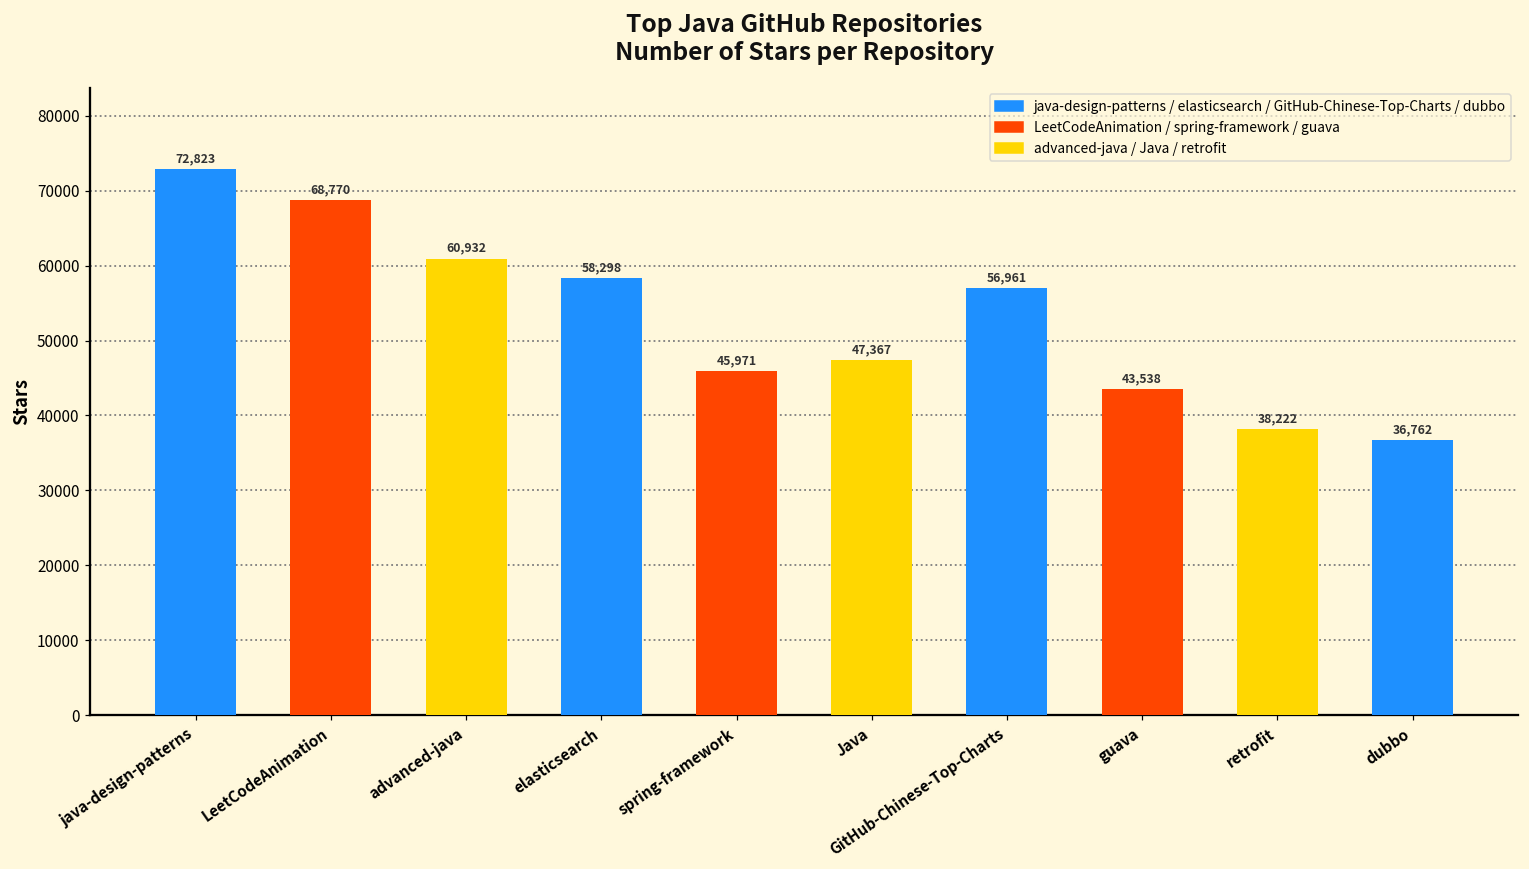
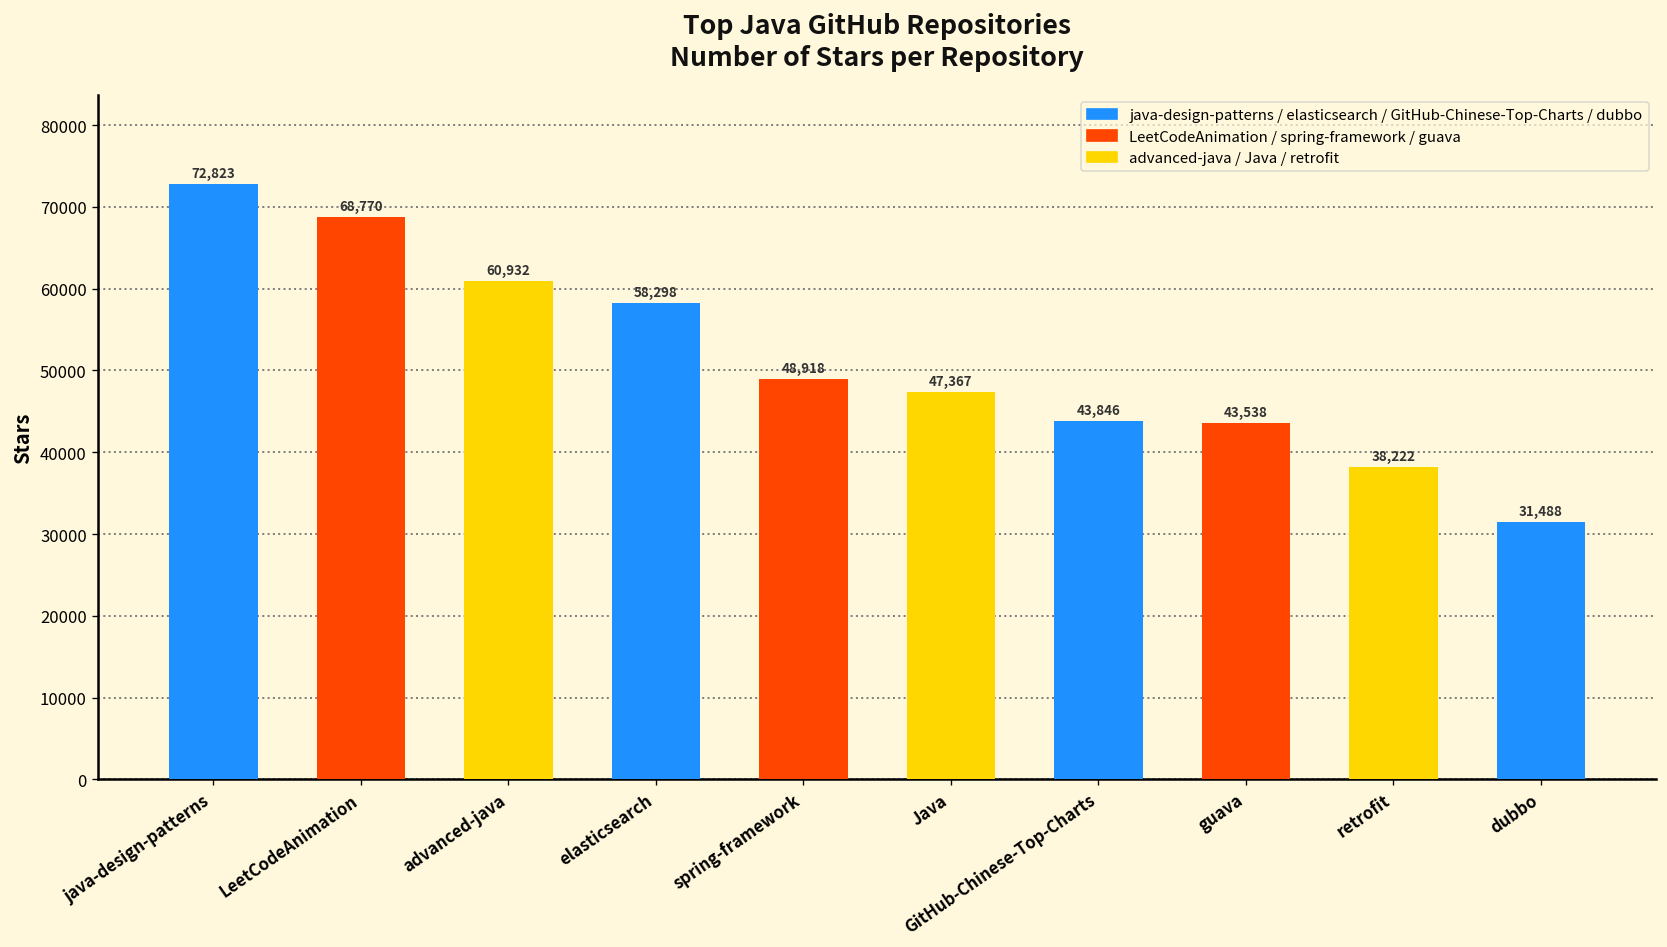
  {
    "java-design-patterns": "72,823",
    "LeetCodeAnimation": "68,770",
    "advanced-java": "60,932",
    "elasticsearch": "58,298",
-   "spring-framework": "45,971",
+   "spring-framework": "48,918",
    "Java": "47,367",
-   "GitHub-Chinese-Top-Charts": "56,961",
+   "GitHub-Chinese-Top-Charts": "43,846",
    "guava": "43,538",
    "retrofit": "38,222",
-   "dubbo": "36,762"
+   "dubbo": "31,488"
  }
